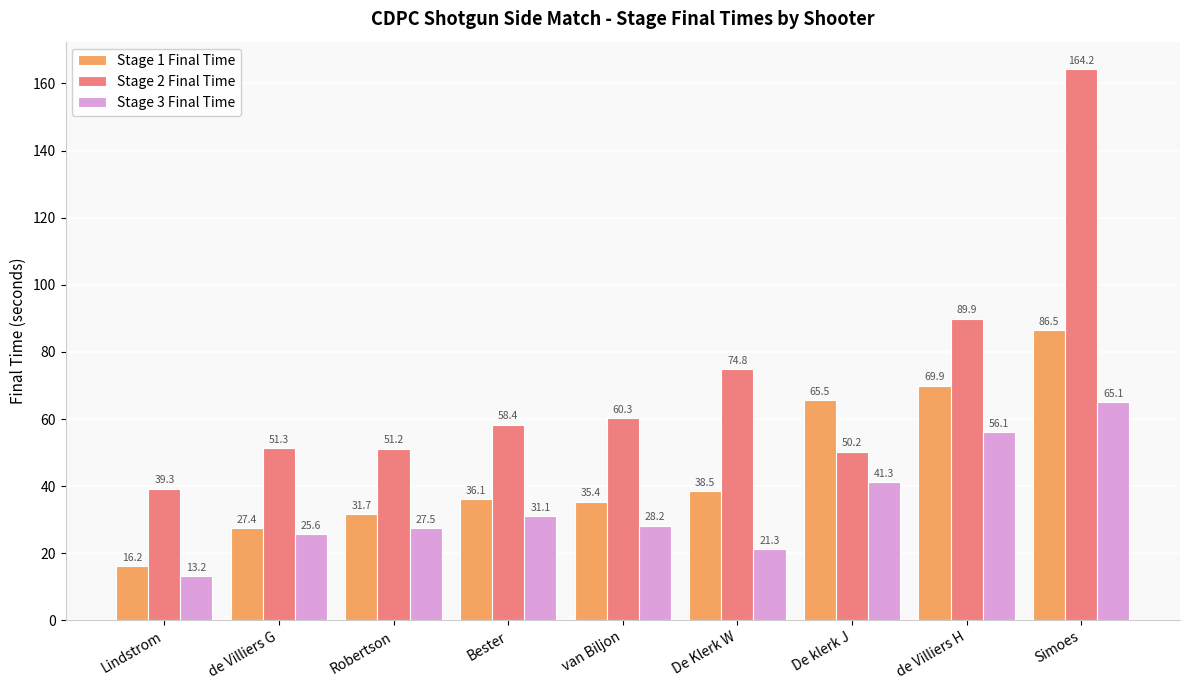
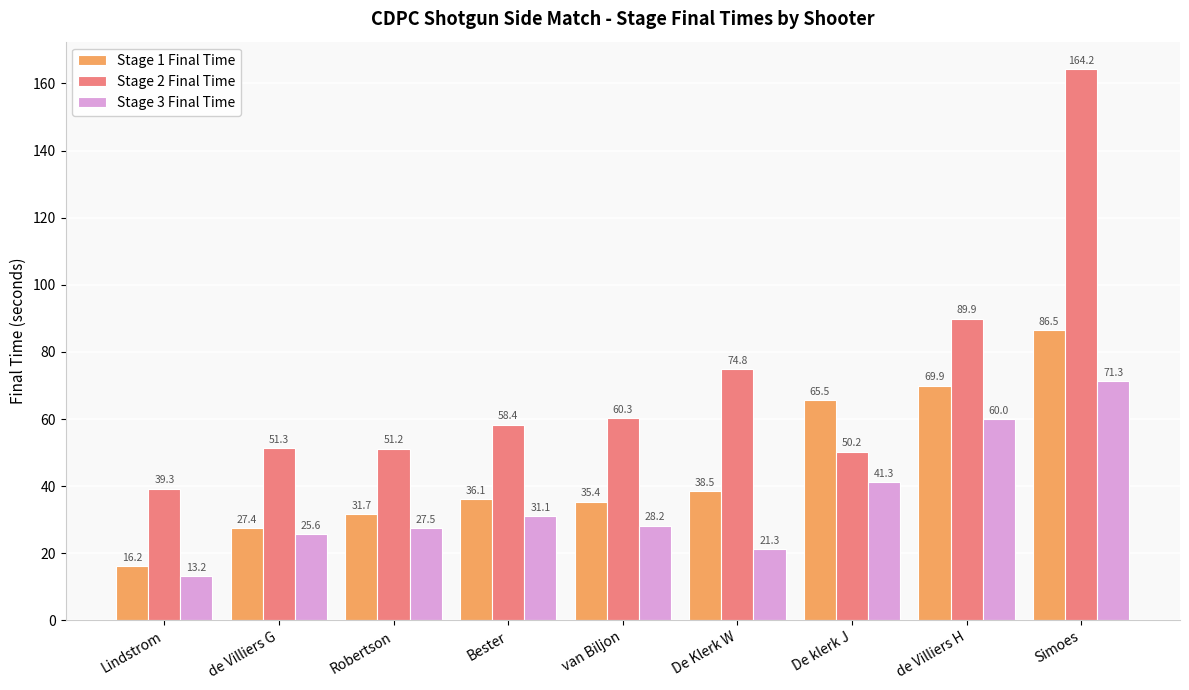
  {
    "Stage 3 Final Time": {
      "Lindstrom": 13.2,
      "de Villiers G": 25.6,
      "Robertson": 27.5,
      "Bester": 31.1,
      "van Biljon": 28.2,
      "De Klerk W": 21.3,
      "De klerk J": 41.3,
-     "de Villiers H": 56.1,
-     "Simoes": 65.1
+     "de Villiers H": 60.0,
+     "Simoes": 71.3
    }
  }
